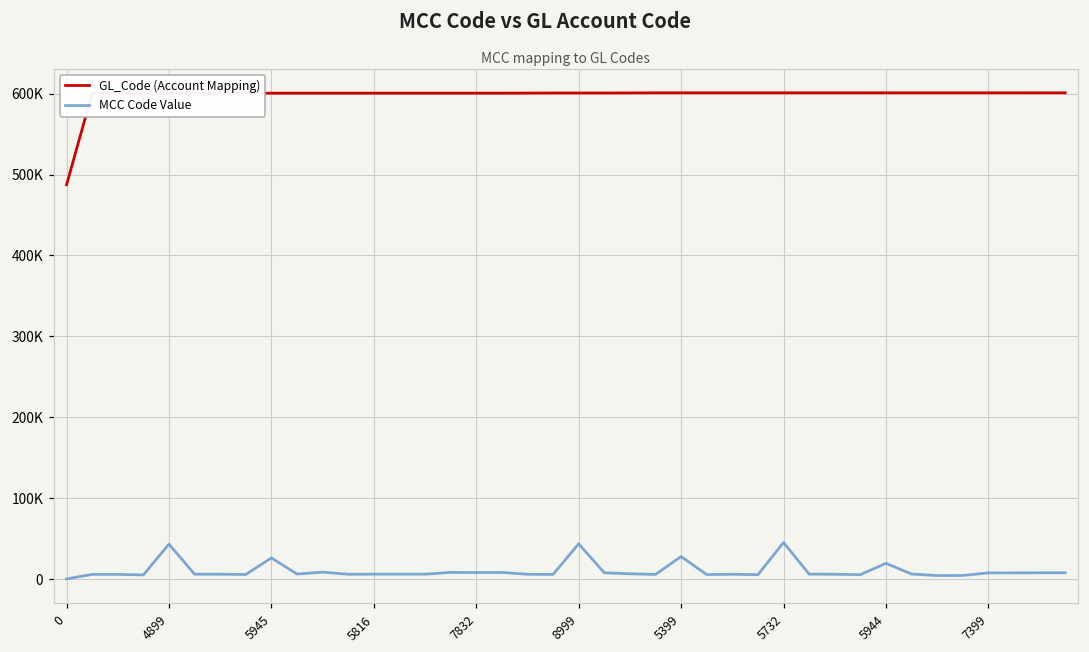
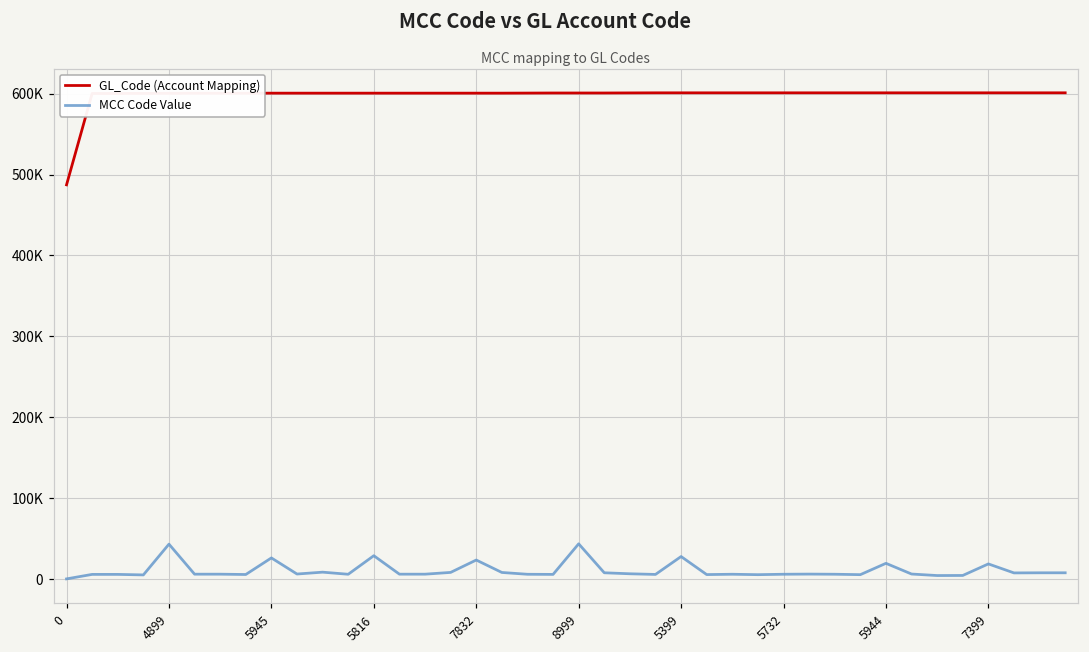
  {
    "GL_Code (Account Mapping)": {
      "0": 490000,
      "5945": 600000,
      "5816": 600000,
      "7832": 600000,
      "8999": 600000,
      "5399": 600000,
      "5732": 600000,
      "5944": 600000,
      "7399": 600000
    },
    "MCC Code Value": {
      "0": 0,
      "4899": 40000,
      "5945": 30000,
-     "5816": 10000,
-     "7832": 10000,
+     "5816": 30000,
+     "7832": 20000,
      "8999": 40000,
      "5399": 30000,
-     "5732": 40000,
+     "5732": 10000,
      "5944": 20000,
-     "7399": 10000
+     "7399": 20000
    }
  }
